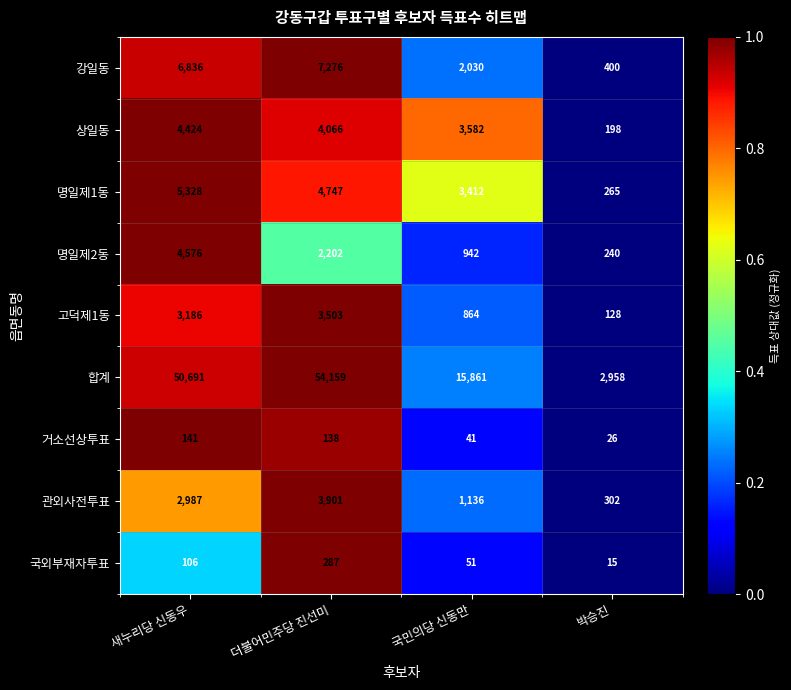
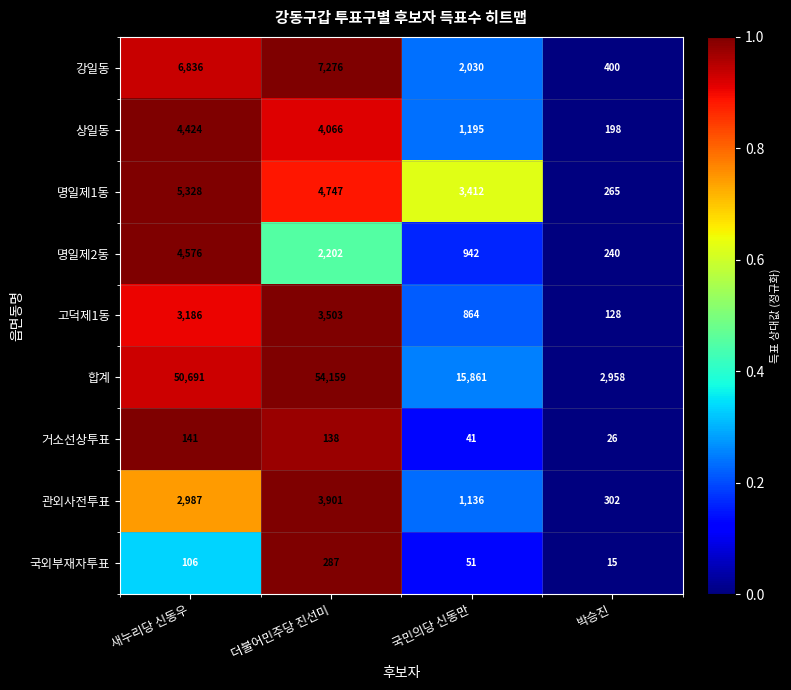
  {
    "강일동": {
      "새누리당 신동우": "6,836",
      "더불어민주당 진선미": "7,276",
      "국민의당 신동만": "2,030",
      "박승진": "400"
    },
    "상일동": {
      "새누리당 신동우": "4,424",
      "더불어민주당 진선미": "4,066",
-     "국민의당 신동만": "3,582",
+     "국민의당 신동만": "1,195",
      "박승진": "198"
    },
    "명일제1동": {
      "새누리당 신동우": "5,328",
      "더불어민주당 진선미": "4,747",
      "국민의당 신동만": "3,412",
      "박승진": "265"
    },
    "명일제2동": {
      "새누리당 신동우": "4,576",
      "더불어민주당 진선미": "2,202",
      "국민의당 신동만": "942",
      "박승진": "240"
    },
    "고덕제1동": {
      "새누리당 신동우": "3,186",
      "더불어민주당 진선미": "3,503",
      "국민의당 신동만": "864",
      "박승진": "128"
    },
    "합계": {
      "새누리당 신동우": "50,691",
      "더불어민주당 진선미": "54,159",
      "국민의당 신동만": "15,861",
      "박승진": "2,958"
    },
    "거소선상투표": {
      "새누리당 신동우": "141",
      "더불어민주당 진선미": "138",
      "국민의당 신동만": "41",
      "박승진": "26"
    },
    "관외사전투표": {
      "새누리당 신동우": "2,987",
      "더불어민주당 진선미": "3,901",
      "국민의당 신동만": "1,136",
      "박승진": "302"
    },
    "국외부재자투표": {
      "새누리당 신동우": "106",
      "더불어민주당 진선미": "287",
      "국민의당 신동만": "51",
      "박승진": "15"
    }
  }
